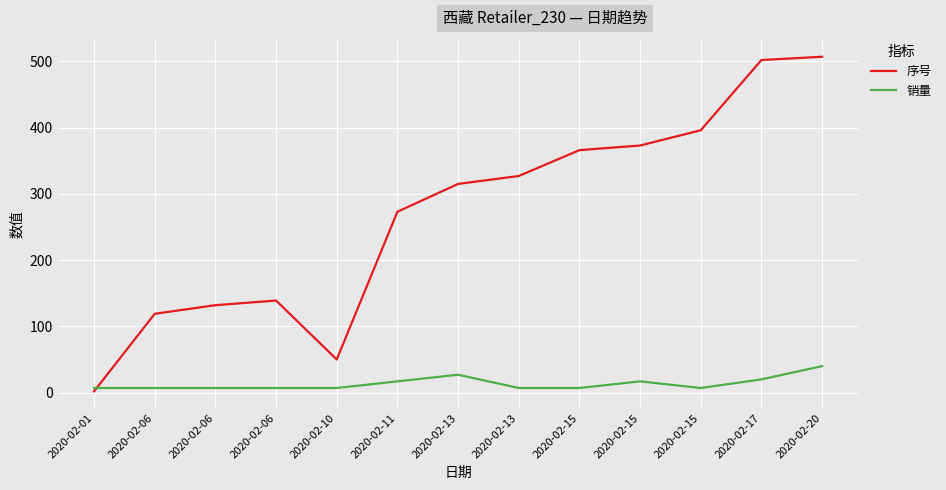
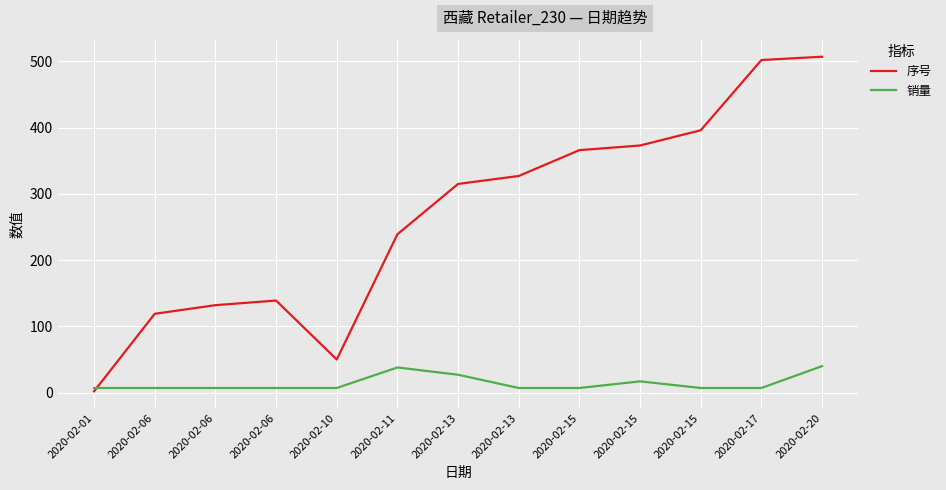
  {
    "序号": {
      "2020-02-01": 0,
      "2020-02-10": 50,
-     "2020-02-11": 270,
+     "2020-02-11": 240,
      "2020-02-17": 500,
      "2020-02-20": 510
    },
    "销量": {
      "2020-02-01": 10,
      "2020-02-10": 10,
-     "2020-02-11": 20,
-     "2020-02-17": 20,
+     "2020-02-11": 40,
+     "2020-02-17": 10,
      "2020-02-20": 40
    }
  }
